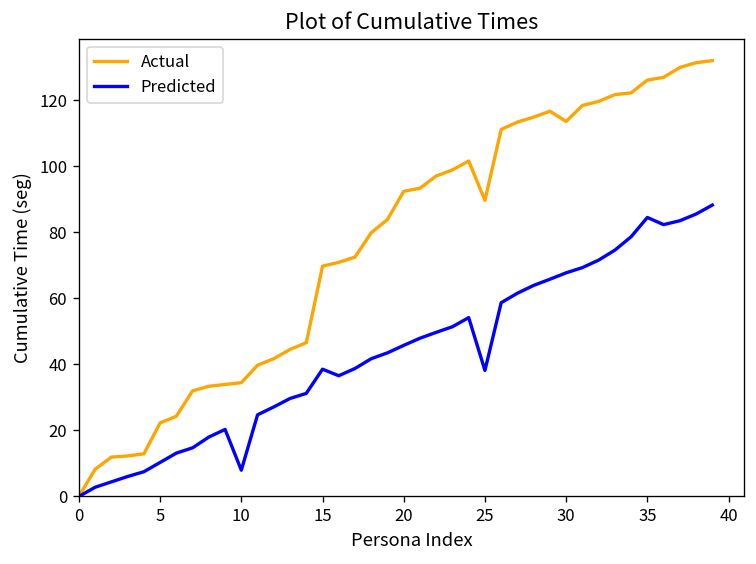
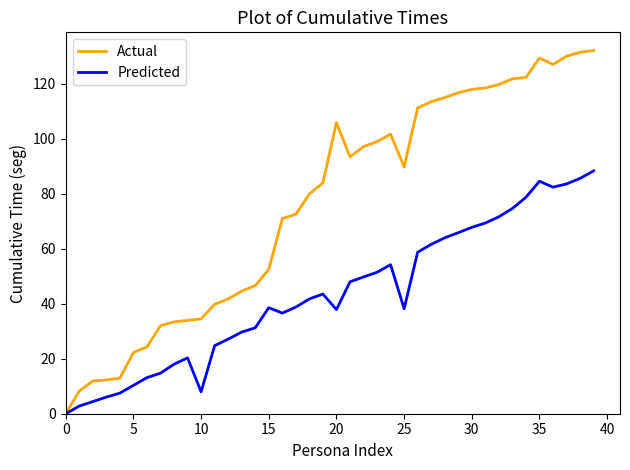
  {
    "Actual": {
      "5": 22,
      "10": 34,
-     "15": 70,
-     "20": 92,
+     "15": 52,
+     "20": 106,
      "25": 90,
-     "30": 114,
-     "35": 126
+     "30": 118,
+     "35": 129
    },
    "Predicted": {
      "5": 10,
      "10": 8,
      "15": 39,
-     "20": 46,
+     "20": 38,
      "25": 38,
      "30": 68,
      "35": 85
    }
  }
